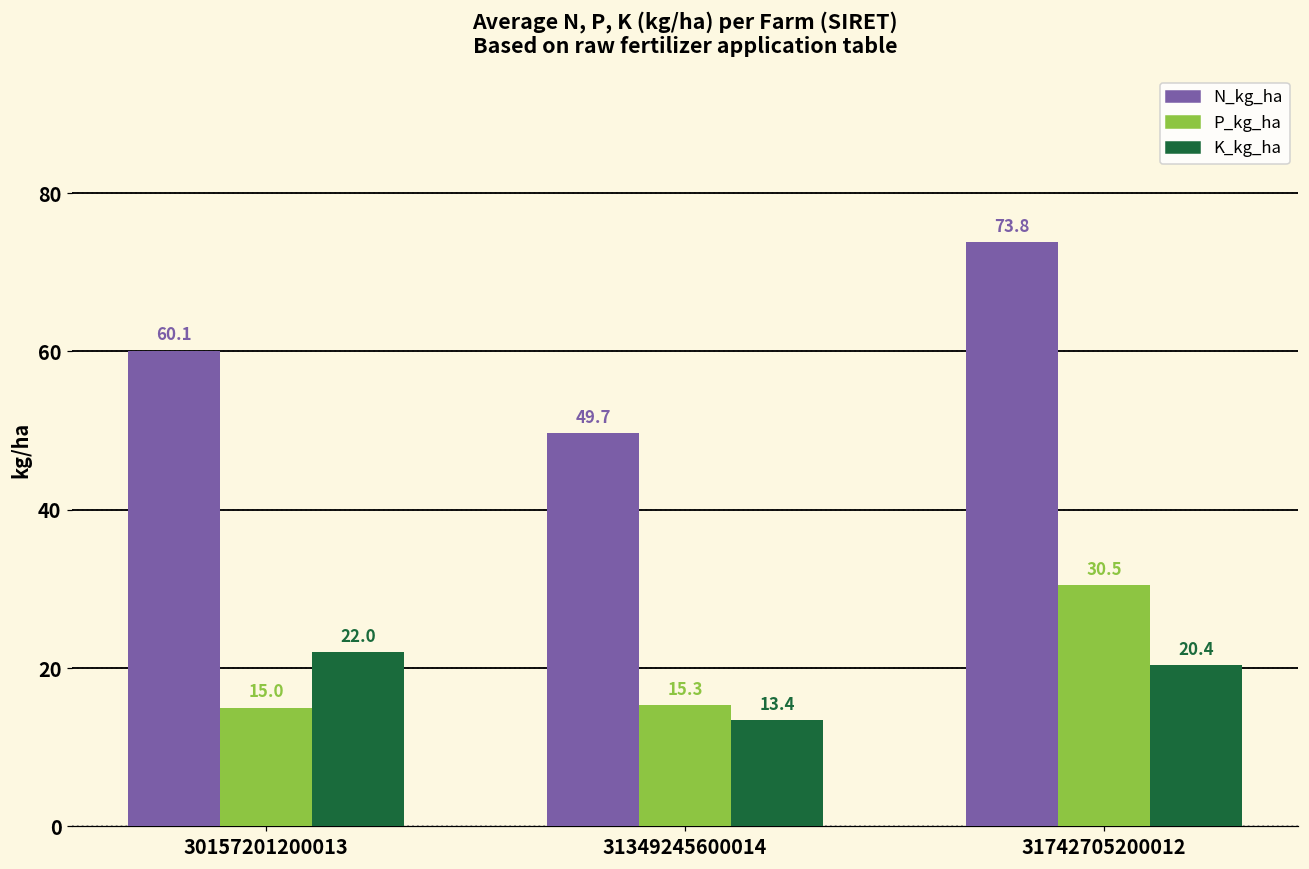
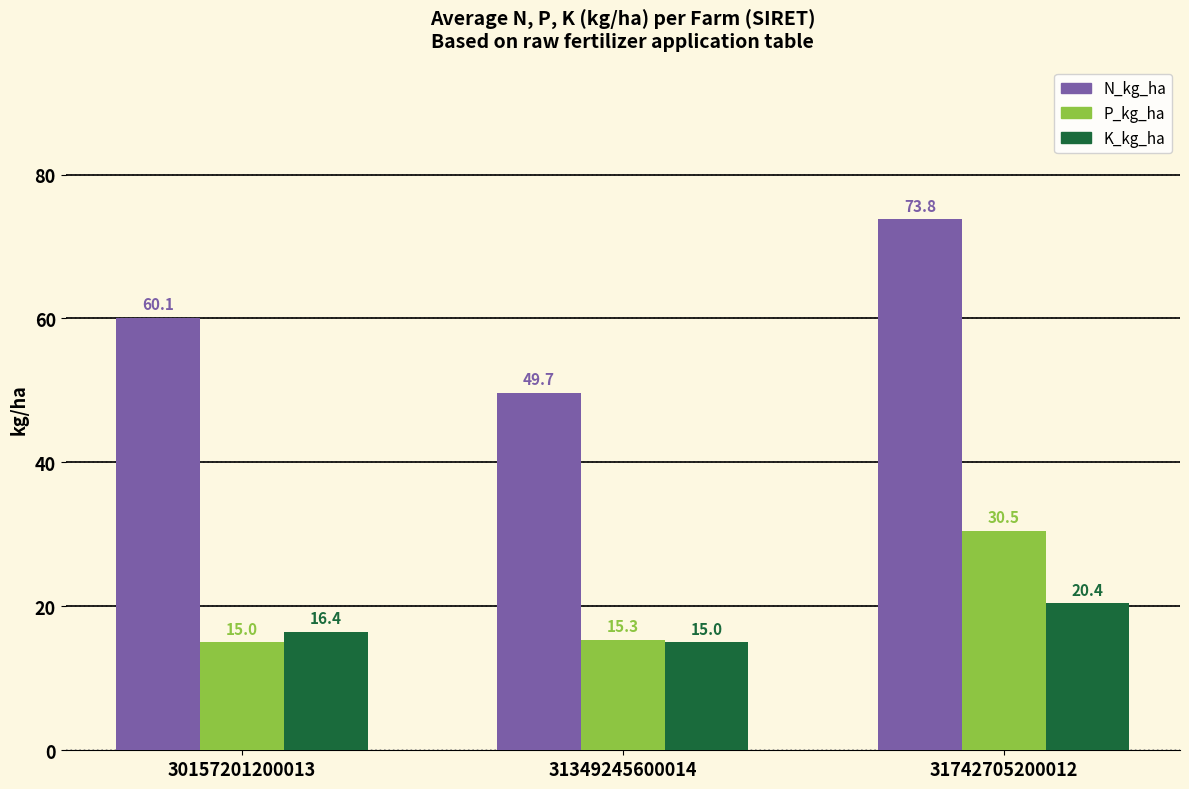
  {
    "N_kg_ha": {
      "30157201200013": 60.1,
      "31349245600014": 49.7,
      "31742705200012": 73.8
    },
    "P_kg_ha": {
      "30157201200013": 15.0,
      "31349245600014": 15.3,
      "31742705200012": 30.5
    },
    "K_kg_ha": {
-     "30157201200013": 22.0,
-     "31349245600014": 13.4,
+     "30157201200013": 16.4,
+     "31349245600014": 15.0,
      "31742705200012": 20.4
    }
  }
